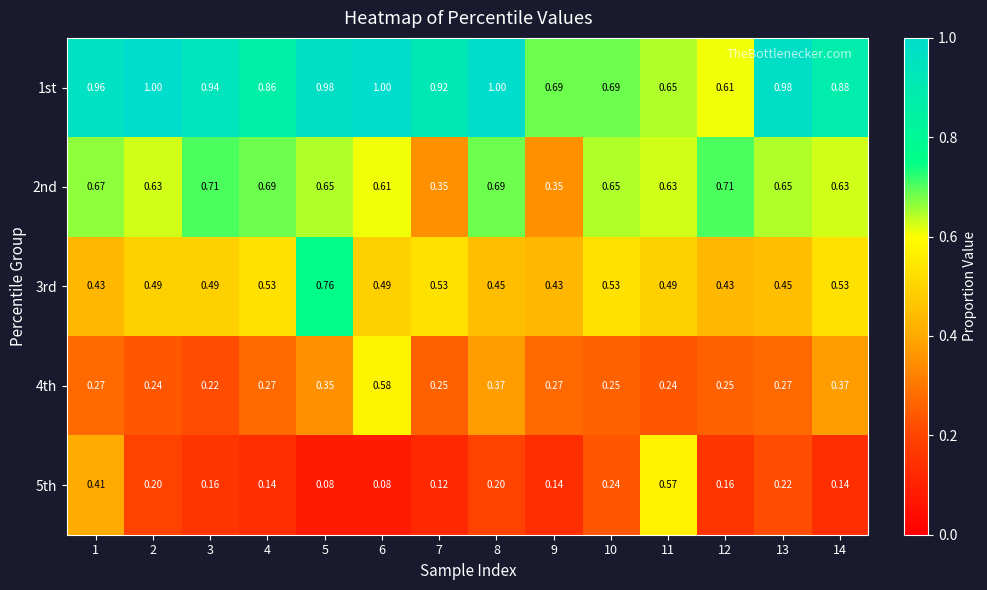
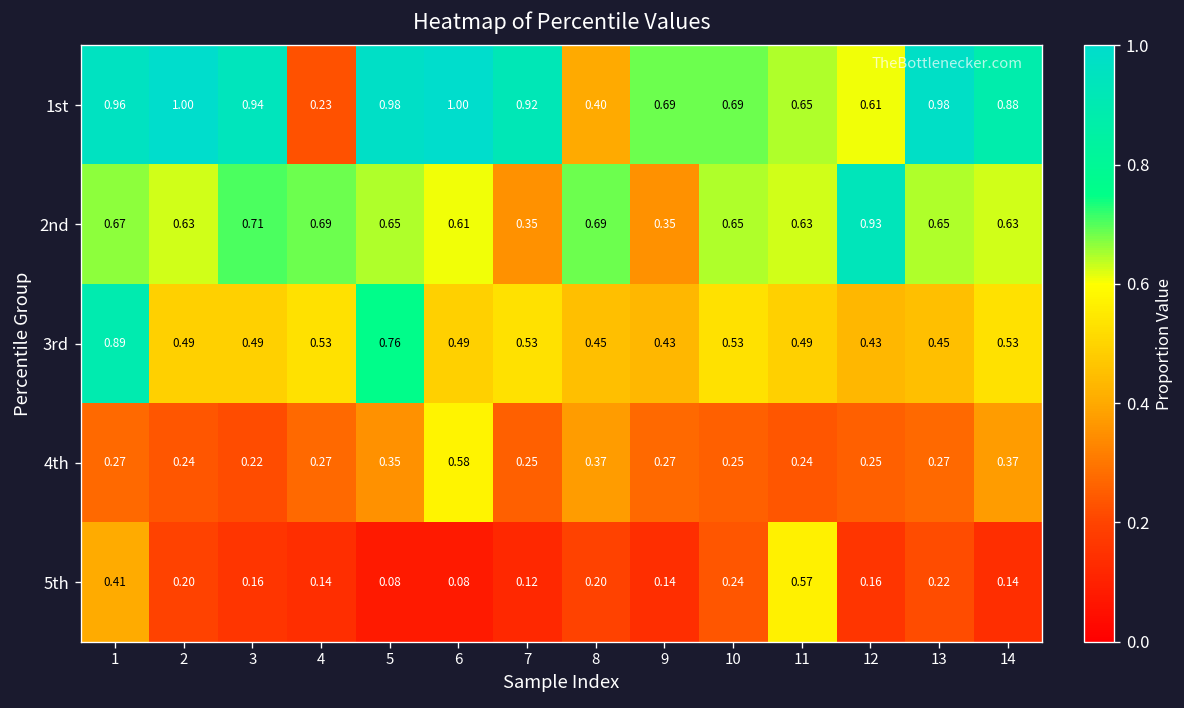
  {
    "1st": {
      "1": 0.96,
      "2": 1.00,
      "3": 0.94,
-     "4": 0.86,
+     "4": 0.23,
      "5": 0.98,
      "6": 1.00,
      "7": 0.92,
-     "8": 1.00,
+     "8": 0.40,
      "9": 0.69,
      "10": 0.69,
      "11": 0.65,
      "12": 0.61,
      "14": 0.88
    },
    "2nd": {
      "1": 0.67,
      "2": 0.63,
      "3": 0.71,
      "4": 0.69,
      "5": 0.65,
      "6": 0.61,
      "7": 0.35,
      "8": 0.69,
      "9": 0.35,
      "10": 0.65,
      "11": 0.63,
-     "12": 0.71,
+     "12": 0.93,
      "13": 0.65,
      "14": 0.63
    },
    "3rd": {
-     "1": 0.43,
+     "1": 0.89,
      "2": 0.49,
      "3": 0.49,
      "4": 0.53,
      "5": 0.76,
      "6": 0.49,
      "7": 0.53,
      "8": 0.45,
      "9": 0.43,
      "10": 0.53,
      "11": 0.49,
      "12": 0.43,
      "13": 0.45,
      "14": 0.53
    },
    "4th": {
      "1": 0.27,
      "2": 0.24,
      "3": 0.22,
      "4": 0.27,
      "5": 0.35,
      "6": 0.58,
      "7": 0.25,
      "8": 0.37,
      "9": 0.27,
      "10": 0.25,
      "11": 0.24,
      "12": 0.25,
      "13": 0.27,
      "14": 0.37
    },
    "5th": {
      "1": 0.41,
      "2": 0.20,
      "3": 0.16,
      "4": 0.14,
      "5": 0.08,
      "6": 0.08,
      "7": 0.12,
      "8": 0.20,
      "9": 0.14,
      "10": 0.24,
      "11": 0.57,
      "12": 0.16,
      "13": 0.22,
      "14": 0.14
    }
  }
